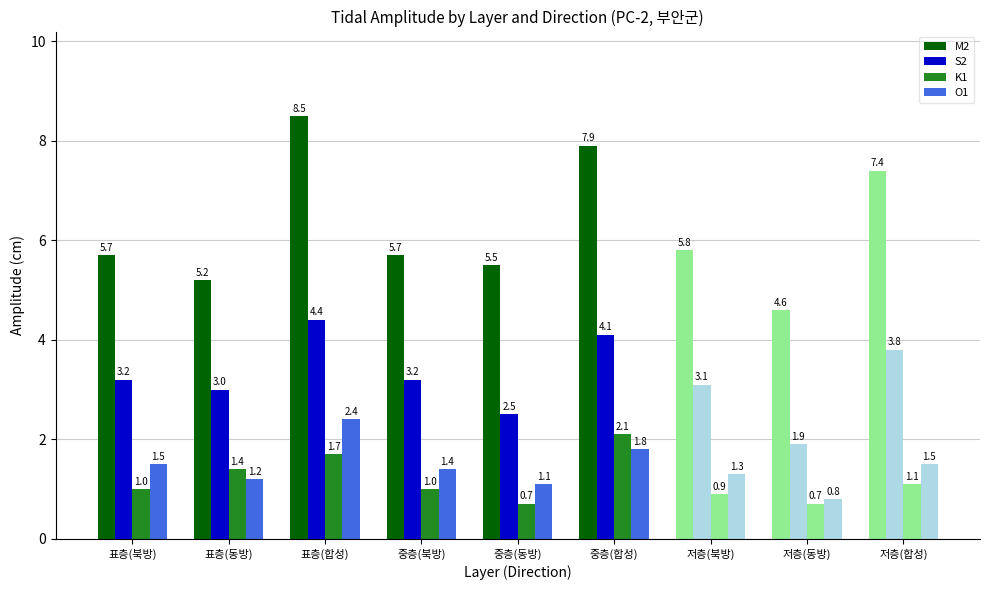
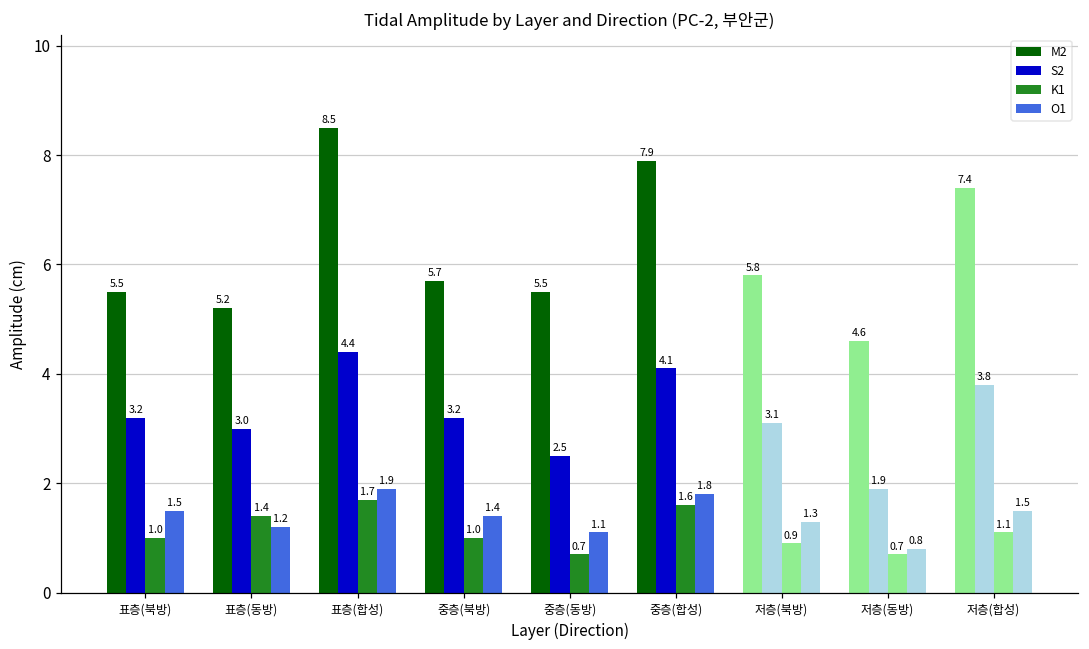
  {
    "M2": {
-     "표층(북방)": 5.7,
+     "표층(북방)": 5.5,
      "표층(동방)": 5.2,
      "표층(합성)": 8.5,
      "중층(북방)": 5.7,
      "중층(동방)": 5.5,
      "중층(합성)": 7.9,
      "저층(북방)": 5.8,
      "저층(동방)": 4.6,
      "저층(합성)": 7.4
    },
    "S2": {
      "표층(북방)": 3.2,
      "표층(동방)": 3.0,
      "표층(합성)": 4.4,
      "중층(북방)": 3.2,
      "중층(동방)": 2.5,
      "중층(합성)": 4.1,
      "저층(북방)": 3.1,
      "저층(동방)": 1.9,
      "저층(합성)": 3.8
    },
    "K1": {
      "표층(북방)": 1.0,
      "표층(동방)": 1.4,
      "표층(합성)": 1.7,
      "중층(북방)": 1.0,
      "중층(동방)": 0.7,
-     "중층(합성)": 2.1,
+     "중층(합성)": 1.6,
      "저층(북방)": 0.9,
      "저층(동방)": 0.7,
      "저층(합성)": 1.1
    },
    "O1": {
      "표층(북방)": 1.5,
      "표층(동방)": 1.2,
-     "표층(합성)": 2.4,
+     "표층(합성)": 1.9,
      "중층(북방)": 1.4,
      "중층(동방)": 1.1,
      "중층(합성)": 1.8,
      "저층(북방)": 1.3,
      "저층(동방)": 0.8,
      "저층(합성)": 1.5
    }
  }
